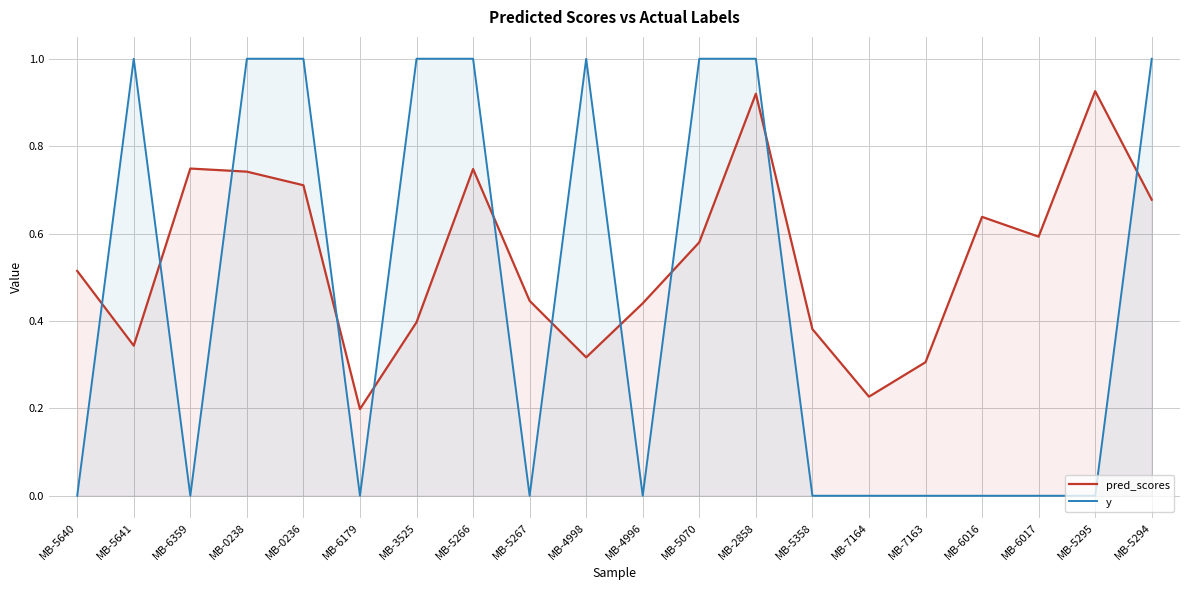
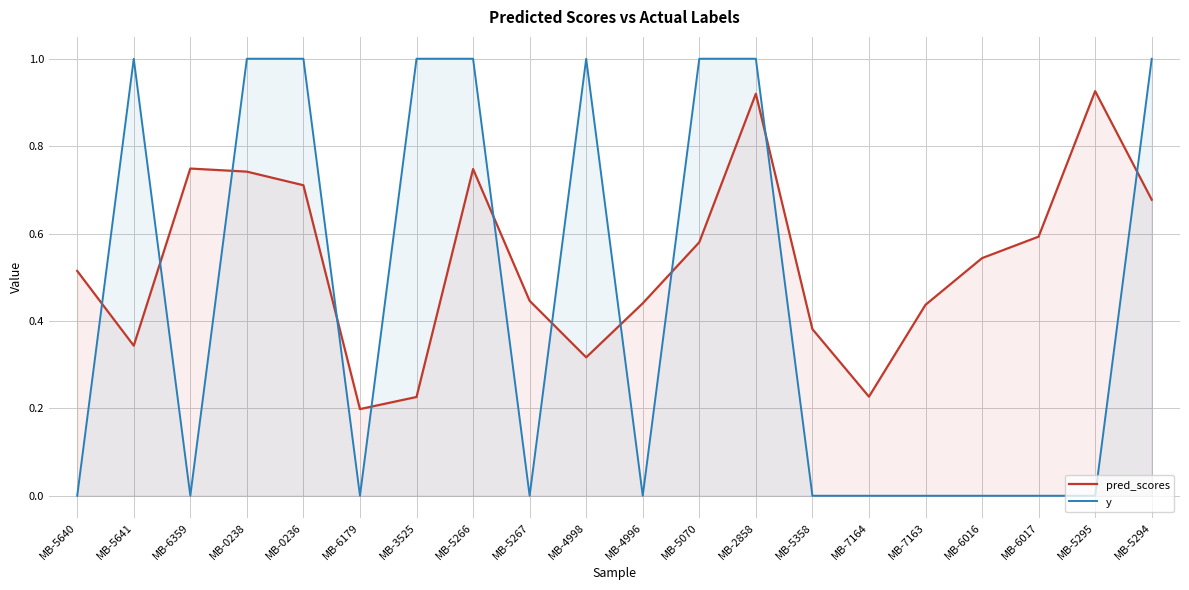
  {
    "pred_scores": {
      "MB-5640": 0.51,
      "MB-5641": 0.34,
      "MB-6359": 0.75,
      "MB-0238": 0.74,
      "MB-0236": 0.71,
      "MB-6179": 0.20,
-     "MB-3525": 0.40,
+     "MB-3525": 0.23,
      "MB-5266": 0.75,
      "MB-5267": 0.45,
      "MB-4998": 0.32,
      "MB-4996": 0.44,
      "MB-5070": 0.58,
      "MB-2858": 0.92,
      "MB-5358": 0.38,
      "MB-7164": 0.23,
-     "MB-7163": 0.31,
-     "MB-6016": 0.64,
+     "MB-7163": 0.44,
+     "MB-6016": 0.54,
      "MB-6017": 0.59,
      "MB-5295": 0.93,
      "MB-5294": 0.68
    },
    "y": {
      "MB-5640": 0.00,
      "MB-5641": 1.00,
      "MB-6359": 0.00,
      "MB-0238": 1.00,
      "MB-0236": 1.00,
      "MB-6179": 0.00,
      "MB-3525": 1.00,
      "MB-5266": 1.00,
      "MB-5267": 0.00,
      "MB-4998": 1.00,
      "MB-4996": 0.00,
      "MB-5070": 1.00,
      "MB-2858": 1.00,
      "MB-5358": 0.00,
      "MB-7164": 0.00,
      "MB-7163": 0.00,
      "MB-6016": 0.00,
      "MB-6017": 0.00,
      "MB-5294": 1.00
    }
  }
